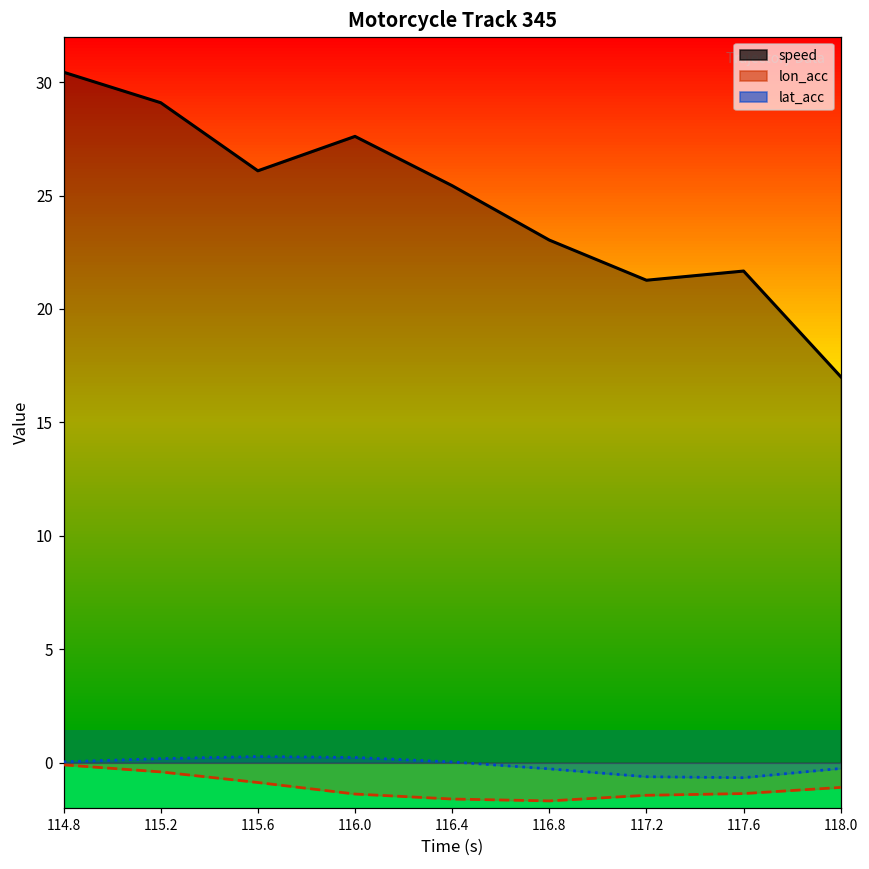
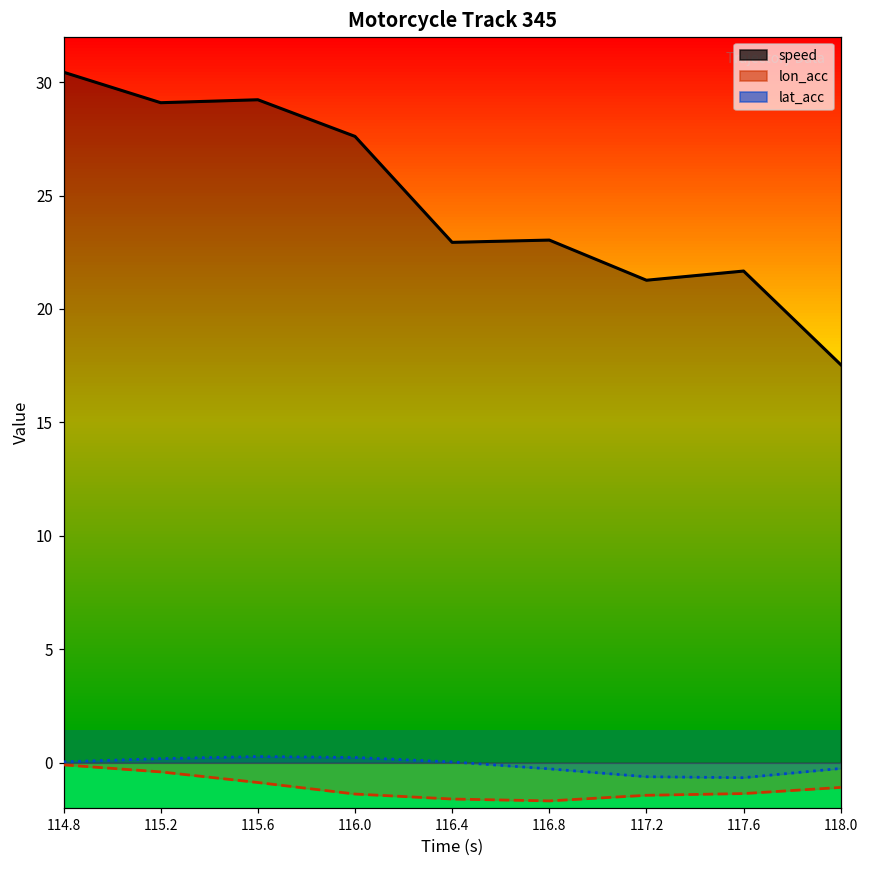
  {
    "speed": {
      "114.8": 30.4,
      "115.2": 29.1,
-     "115.6": 26.1,
+     "115.6": 29.2,
      "116.0": 27.6,
-     "116.4": 25.4,
+     "116.4": 22.9,
      "116.8": 23.0,
      "117.2": 21.3,
      "117.6": 21.7,
-     "118.0": 17.0
+     "118.0": 17.5
    }
  }
